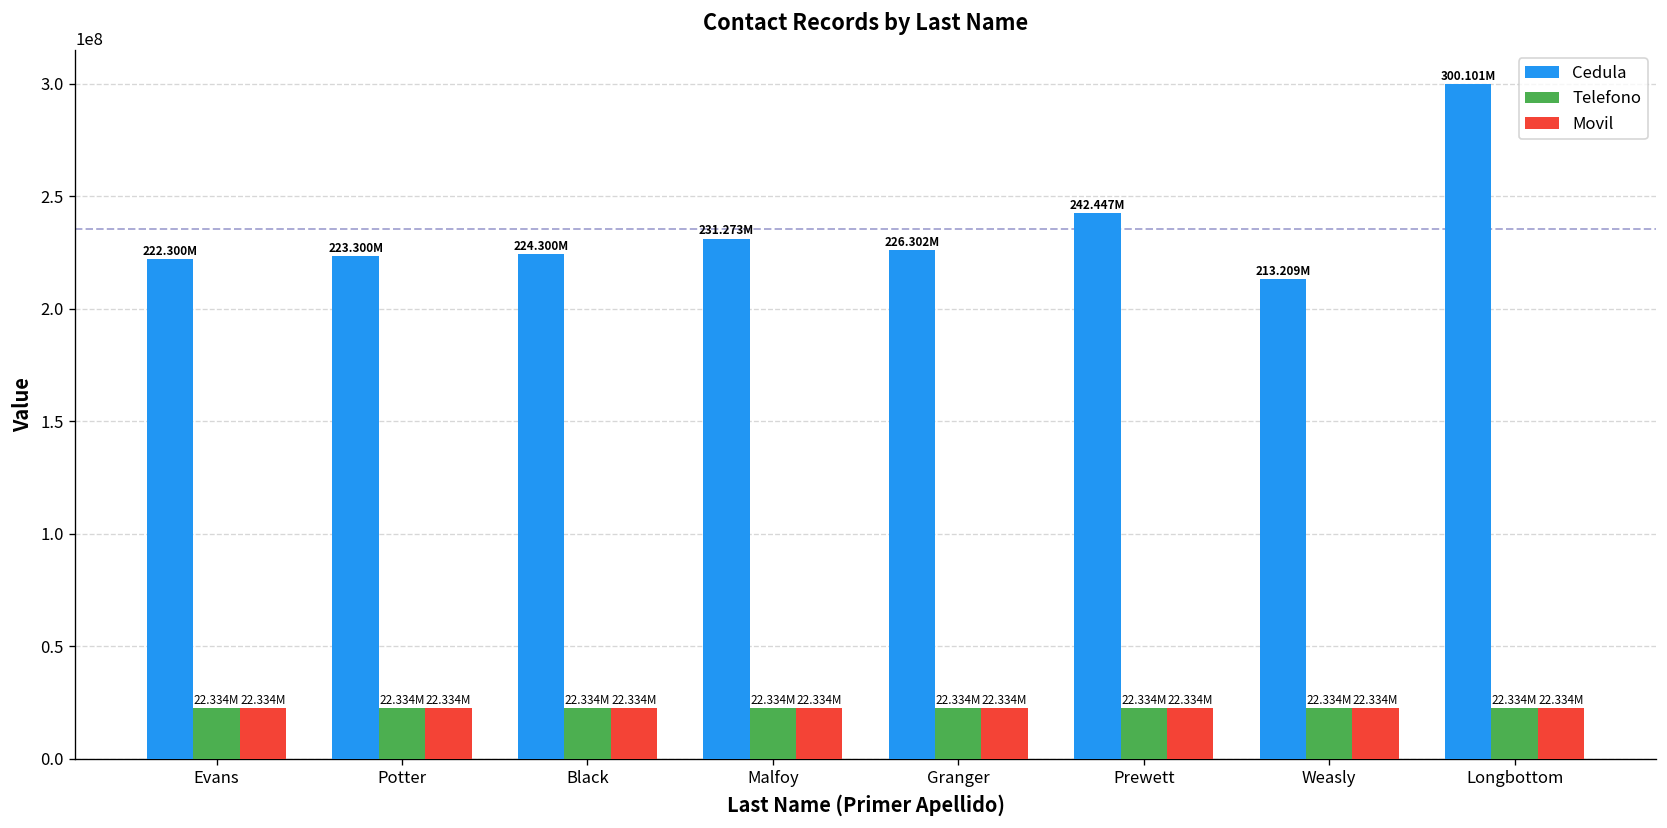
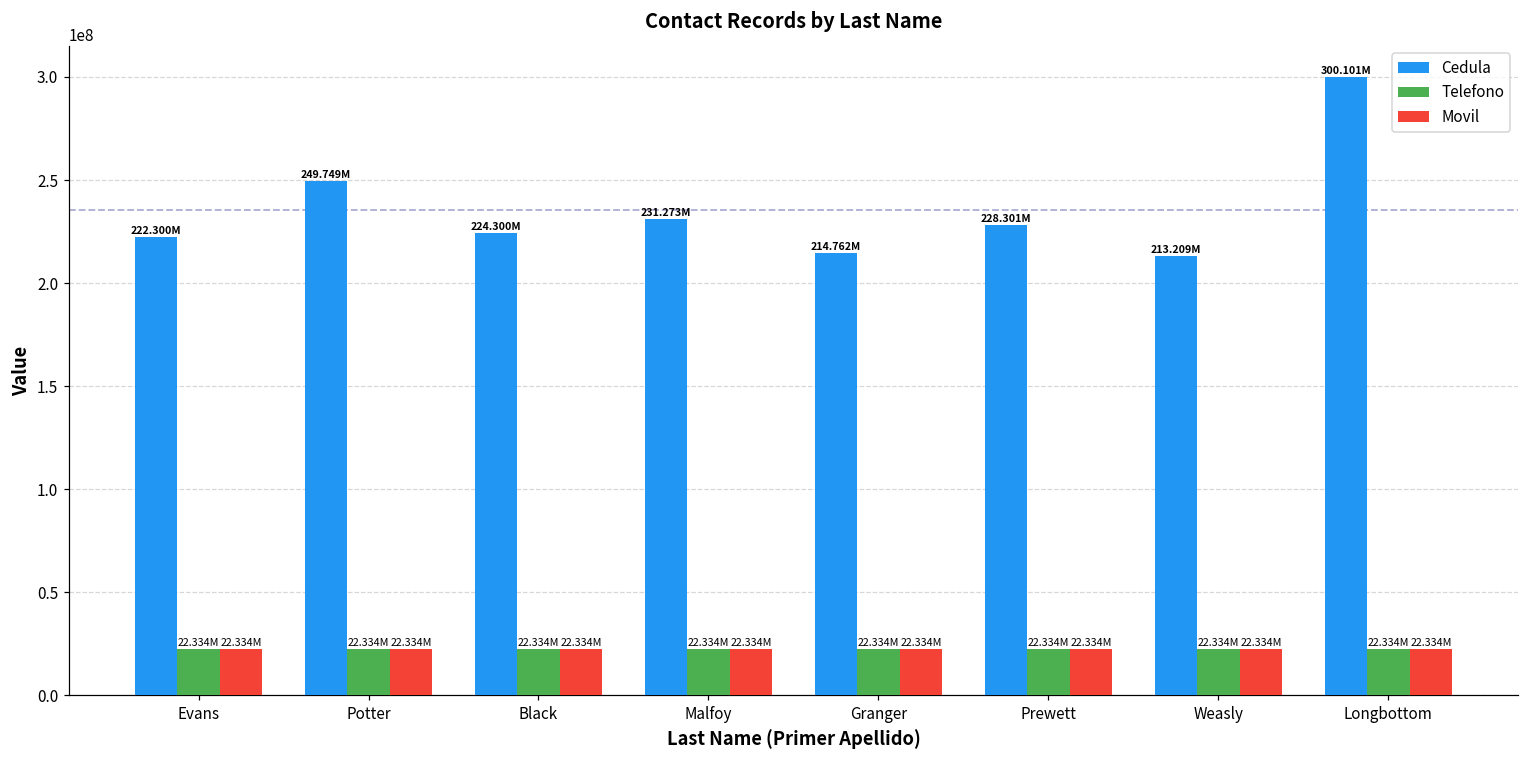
  {
    "Cedula": {
      "Evans": "222.300M",
-     "Potter": "223.300M",
+     "Potter": "249.749M",
      "Black": "224.300M",
      "Malfoy": "231.273M",
-     "Granger": "226.302M",
-     "Prewett": "242.447M",
+     "Granger": "214.762M",
+     "Prewett": "228.301M",
      "Weasly": "213.209M",
      "Longbottom": "300.101M"
    },
    "Telefono": {
      "Evans": "22.334M",
      "Potter": "22.334M",
      "Black": "22.334M",
      "Malfoy": "22.334M",
      "Granger": "22.334M",
      "Prewett": "22.334M",
      "Weasly": "22.334M",
      "Longbottom": "22.334M"
    },
    "Movil": {
      "Evans": "22.334M",
      "Potter": "22.334M",
      "Black": "22.334M",
      "Malfoy": "22.334M",
      "Granger": "22.334M",
      "Prewett": "22.334M",
      "Weasly": "22.334M",
      "Longbottom": "22.334M"
    }
  }
